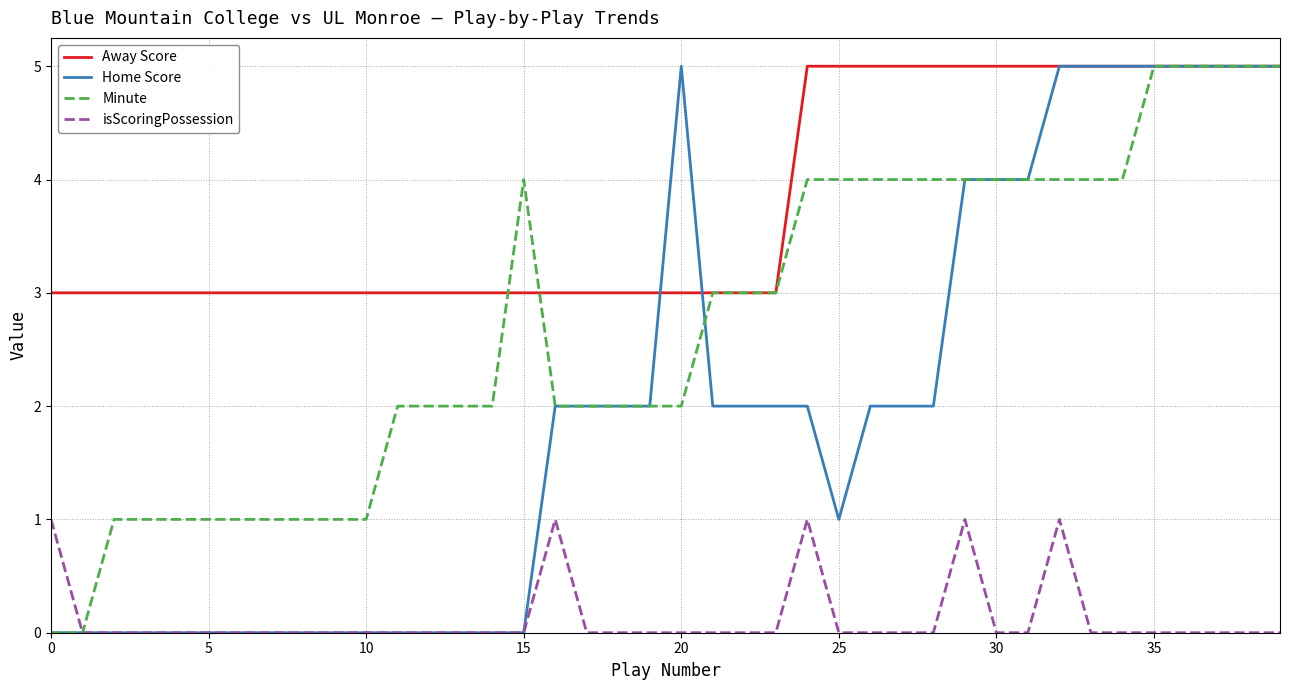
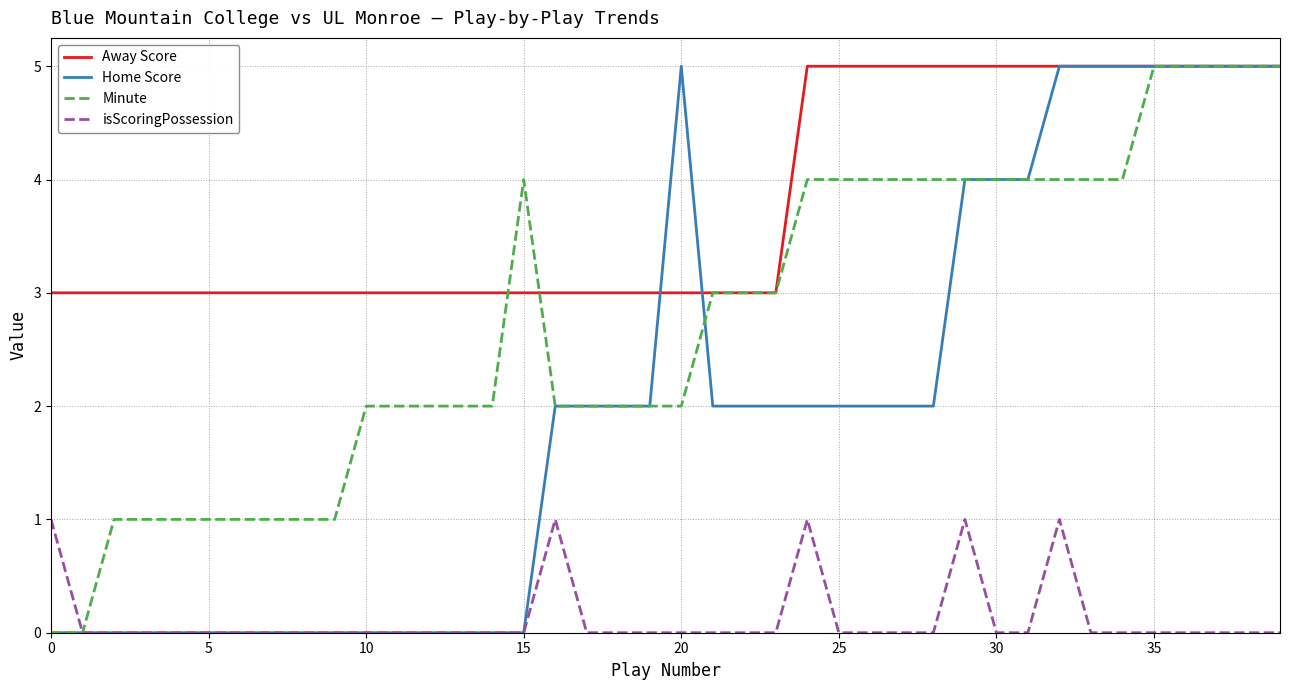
  {
    "Away Score": {
      "0": 3,
      "5": 3,
      "10": 3,
      "15": 3,
      "20": 3,
      "25": 5,
      "30": 5
    },
    "Home Score": {
      "20": 5,
-     "25": 1
+     "25": 2
    },
    "Minute": {
      "5": 1,
-     "10": 1,
+     "10": 2,
      "15": 4,
      "20": 2,
      "25": 4
    },
    "isScoringPossession": {
      "0": 1,
      "20": 0,
      "25": 0,
      "30": 0,
      "35": 0
    }
  }
